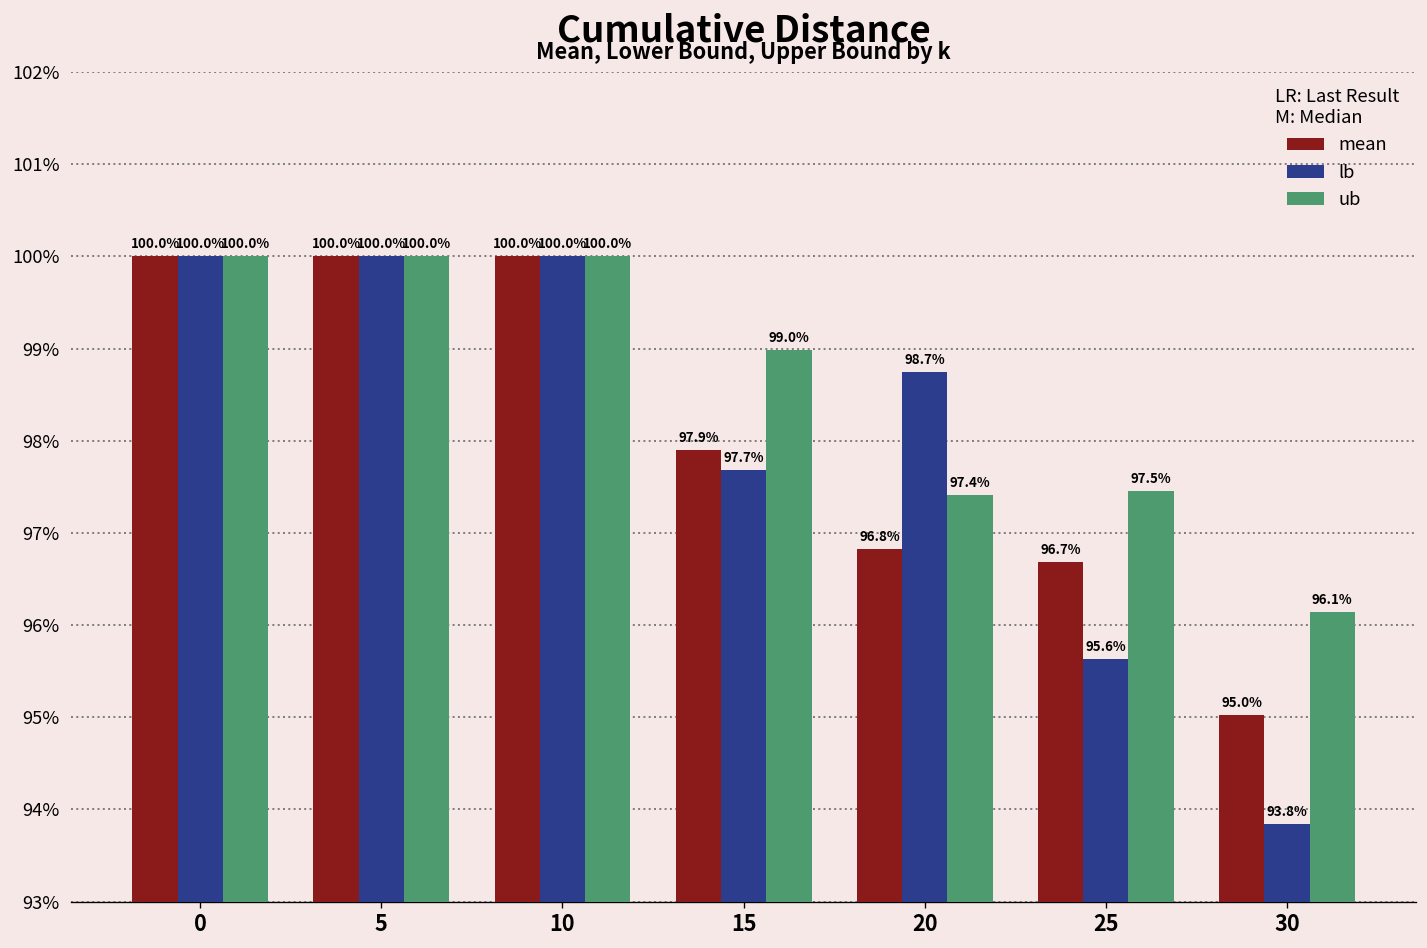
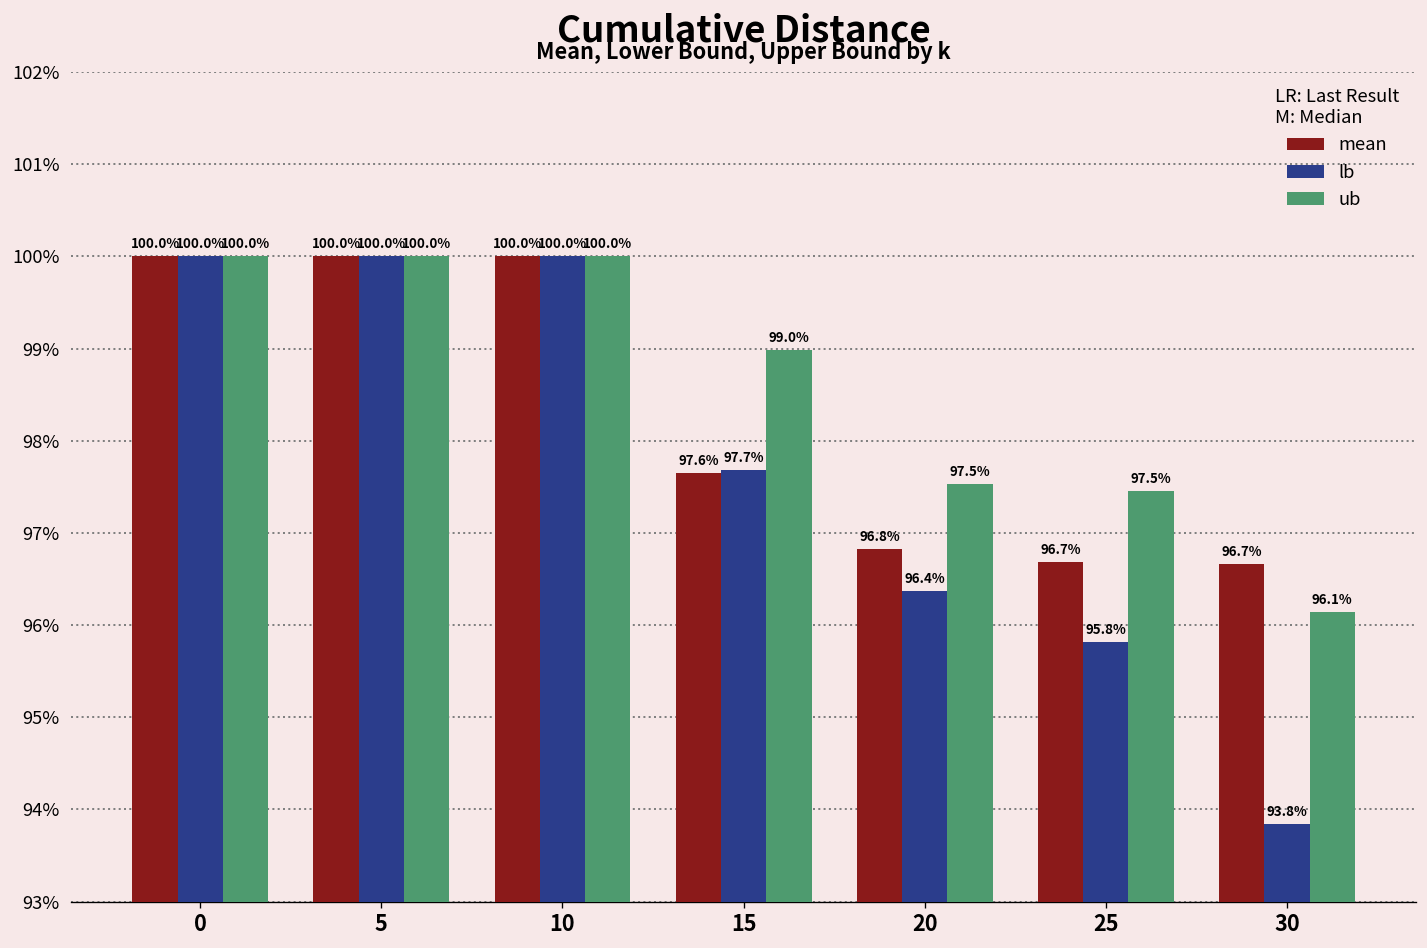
  {
    "mean": {
      "0": "100.0%",
      "5": "100.0%",
      "10": "100.0%",
-     "15": "97.9%",
+     "15": "97.6%",
      "20": "96.8%",
      "25": "96.7%",
-     "30": "95.0%"
+     "30": "96.7%"
    },
    "lb": {
      "0": "100.0%",
      "5": "100.0%",
      "10": "100.0%",
      "15": "97.7%",
-     "20": "98.7%",
-     "25": "95.6%",
+     "20": "96.4%",
+     "25": "95.8%",
      "30": "93.8%"
    },
    "ub": {
      "0": "100.0%",
      "5": "100.0%",
      "10": "100.0%",
      "15": "99.0%",
-     "20": "97.4%",
+     "20": "97.5%",
      "25": "97.5%",
      "30": "96.1%"
    }
  }
